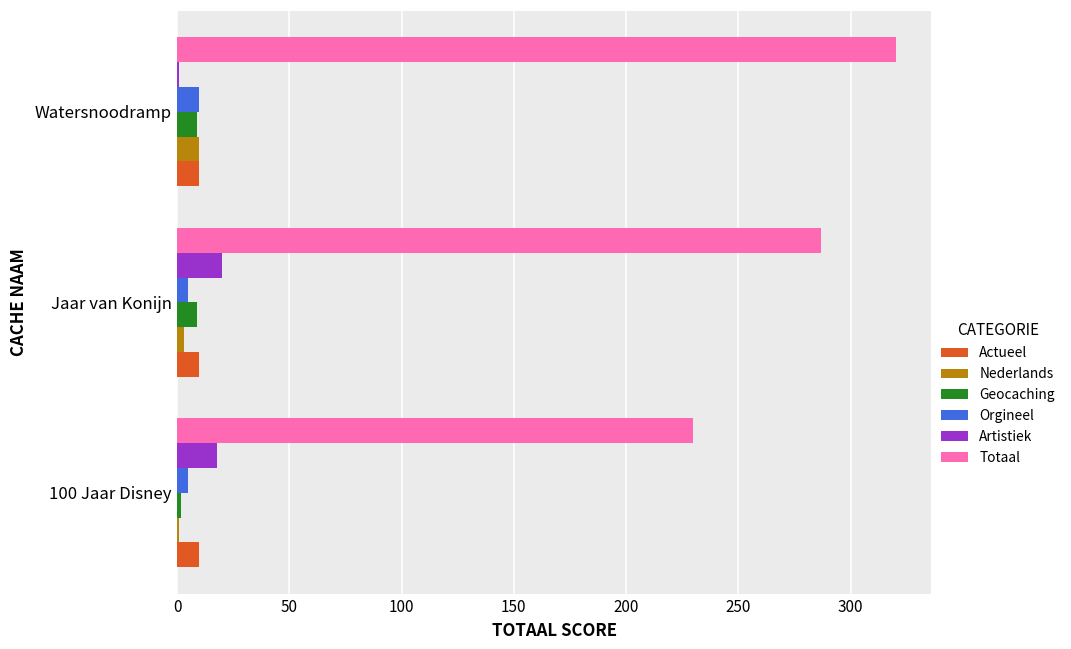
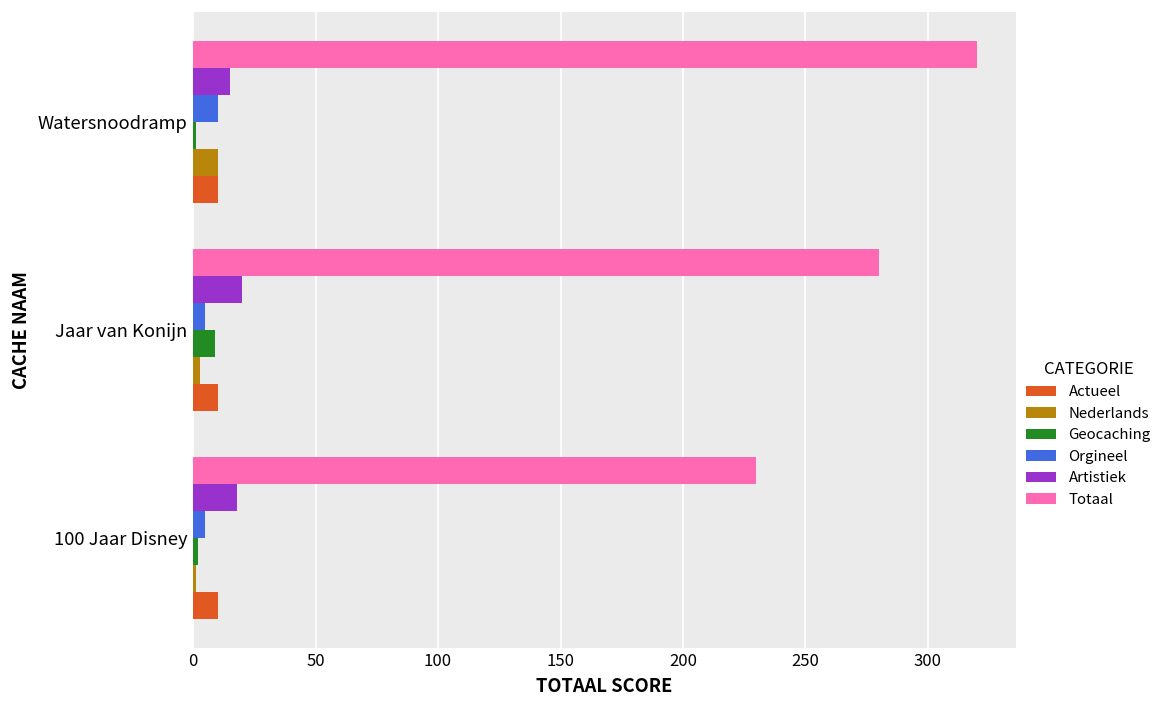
  {
    "Actueel": {
      "Watersnoodramp": 10,
      "Jaar van Konijn": 10,
      "100 Jaar Disney": 10
    },
    "Nederlands": {
      "Watersnoodramp": 10,
      "Jaar van Konijn": 3
    },
    "Geocaching": {
-     "Watersnoodramp": 9,
+     "Watersnoodramp": 1,
      "Jaar van Konijn": 9,
      "100 Jaar Disney": 2
    },
    "Orgineel": {
      "Watersnoodramp": 10,
      "Jaar van Konijn": 5,
      "100 Jaar Disney": 5
    },
    "Artistiek": {
-     "Watersnoodramp": 1,
+     "Watersnoodramp": 15,
      "Jaar van Konijn": 20,
      "100 Jaar Disney": 18
    },
    "Totaal": {
      "Watersnoodramp": 320,
-     "Jaar van Konijn": 287,
+     "Jaar van Konijn": 280,
      "100 Jaar Disney": 230
    }
  }
